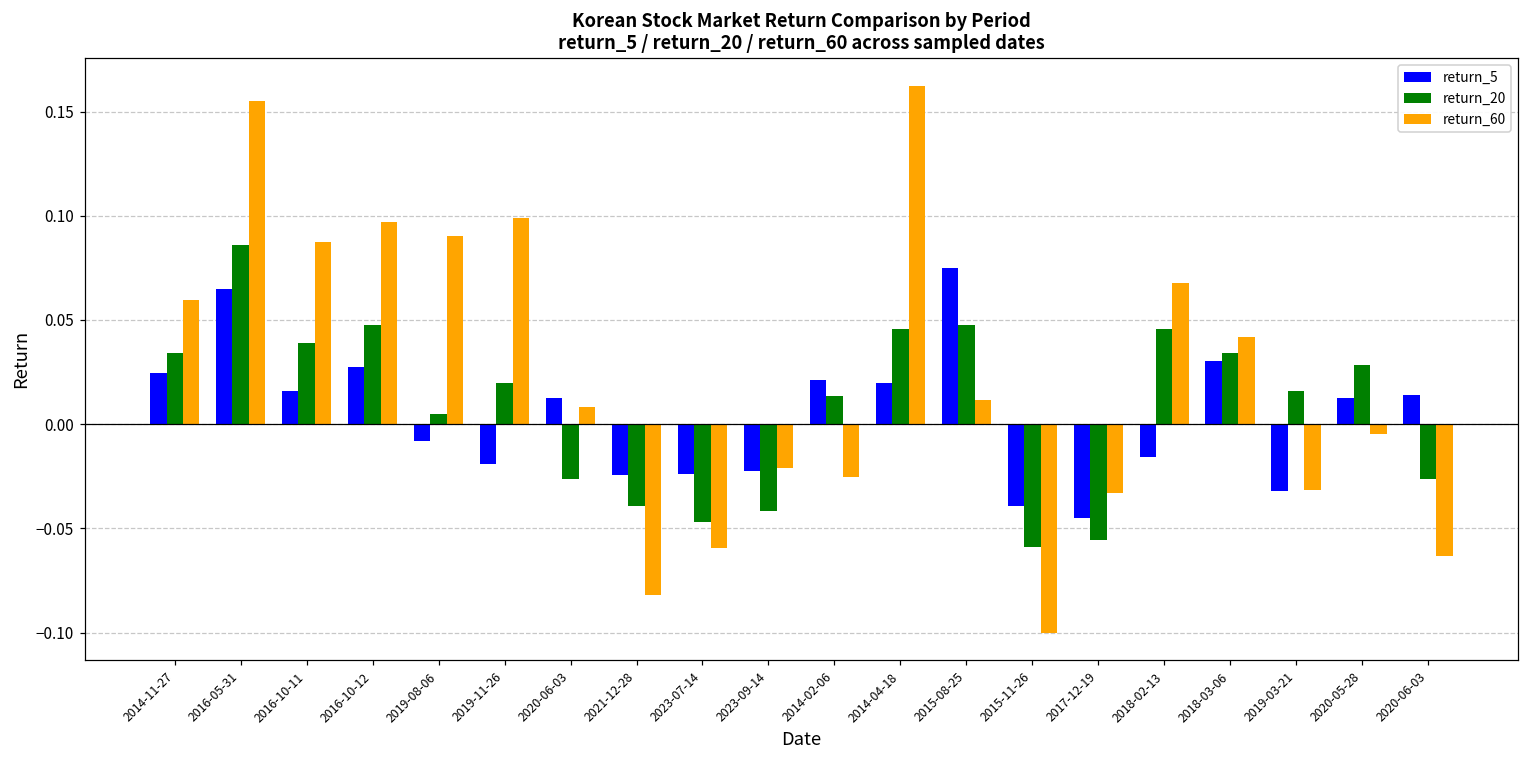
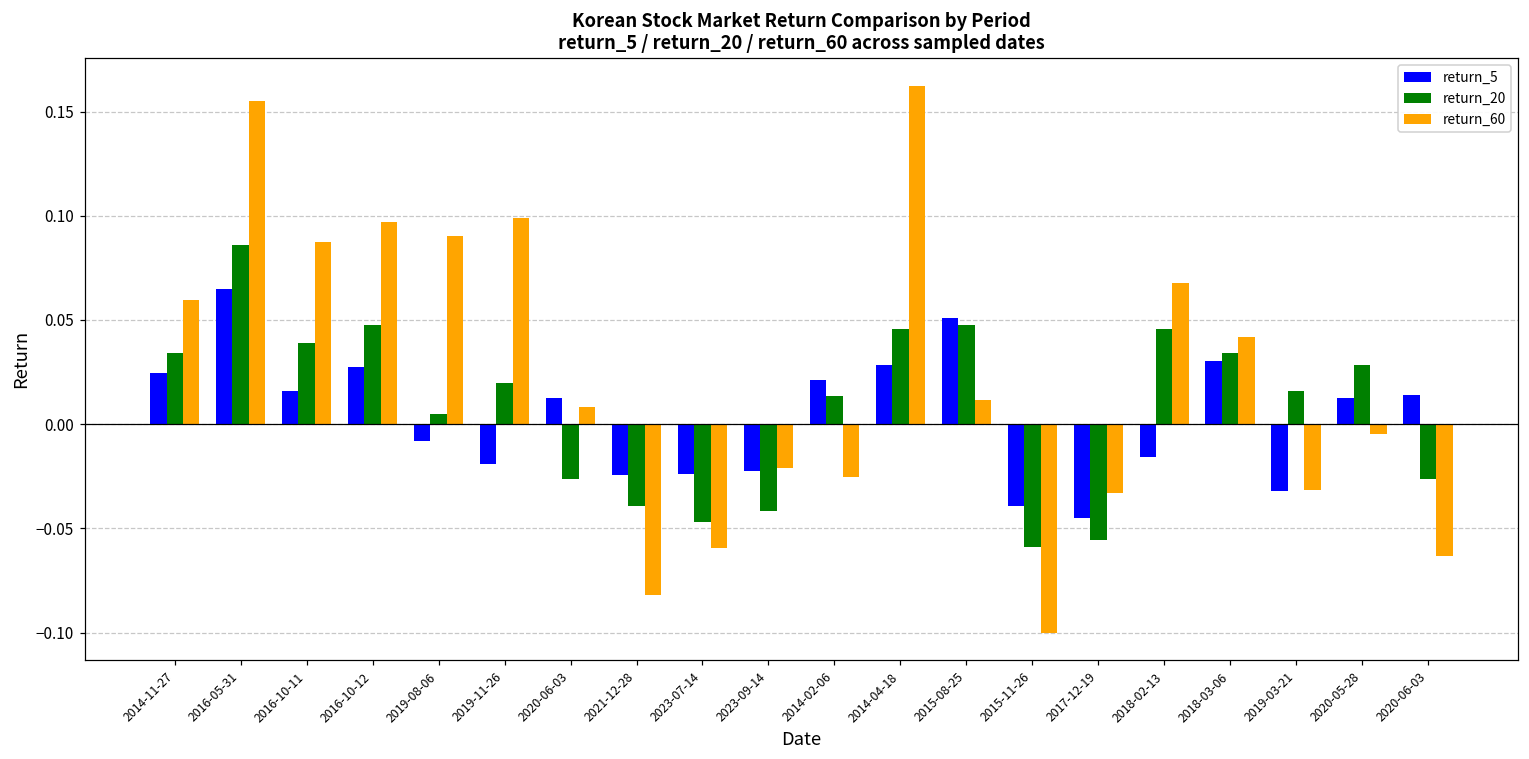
  {
    "return_5": {
      "2014-11-27": 0.025,
      "2016-05-31": 0.065,
      "2016-10-11": 0.016,
      "2016-10-12": 0.028,
      "2019-08-06": -0.008,
      "2019-11-26": -0.019,
      "2021-12-28": -0.024,
      "2023-07-14": -0.024,
      "2023-09-14": -0.022,
      "2014-02-06": 0.021,
-     "2014-04-18": 0.020,
-     "2015-08-25": 0.075,
+     "2014-04-18": 0.029,
+     "2015-08-25": 0.051,
      "2015-11-26": -0.039,
      "2017-12-19": -0.045,
      "2018-02-13": -0.016,
      "2018-03-06": 0.030,
      "2019-03-21": -0.032,
      "2020-05-28": 0.013
    },
    "return_20": {
      "2014-11-27": 0.034,
      "2016-05-31": 0.086,
      "2016-10-11": 0.039,
      "2016-10-12": 0.048,
      "2019-08-06": 0.005,
      "2019-11-26": 0.020,
      "2021-12-28": -0.039,
      "2023-07-14": -0.047,
      "2023-09-14": -0.042,
      "2014-02-06": 0.013,
      "2014-04-18": 0.046,
      "2015-08-25": 0.048,
      "2015-11-26": -0.059,
      "2017-12-19": -0.056,
      "2018-02-13": 0.046,
      "2018-03-06": 0.034,
      "2019-03-21": 0.016,
      "2020-05-28": 0.028
    },
    "return_60": {
      "2014-11-27": 0.060,
      "2016-05-31": 0.155,
      "2016-10-11": 0.087,
      "2016-10-12": 0.097,
      "2019-08-06": 0.090,
      "2019-11-26": 0.099,
      "2021-12-28": -0.082,
      "2023-07-14": -0.060,
      "2023-09-14": -0.021,
      "2014-02-06": -0.026,
      "2014-04-18": 0.162,
      "2015-08-25": 0.012,
      "2015-11-26": -0.100,
      "2017-12-19": -0.033,
      "2018-02-13": 0.068,
      "2018-03-06": 0.042,
      "2019-03-21": -0.031,
      "2020-05-28": -0.004
    }
  }
